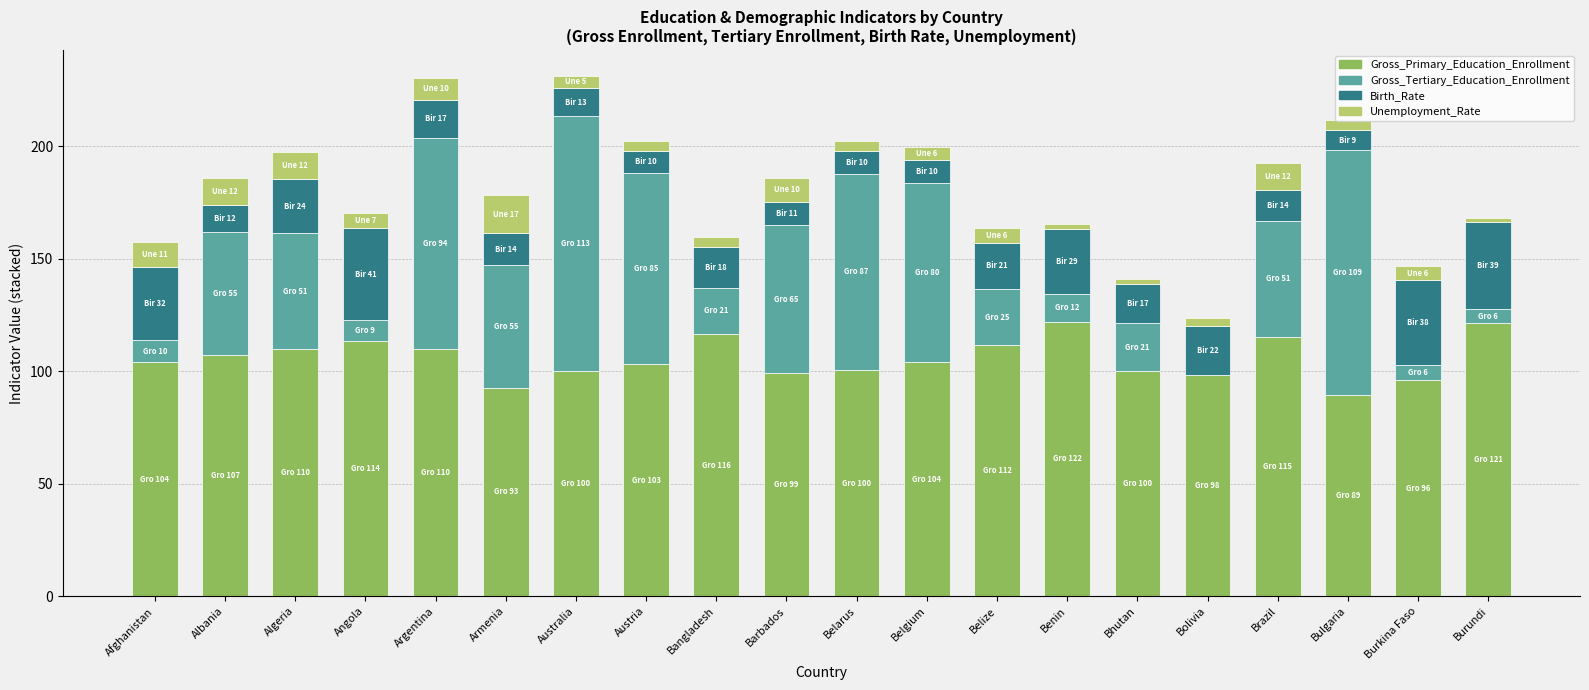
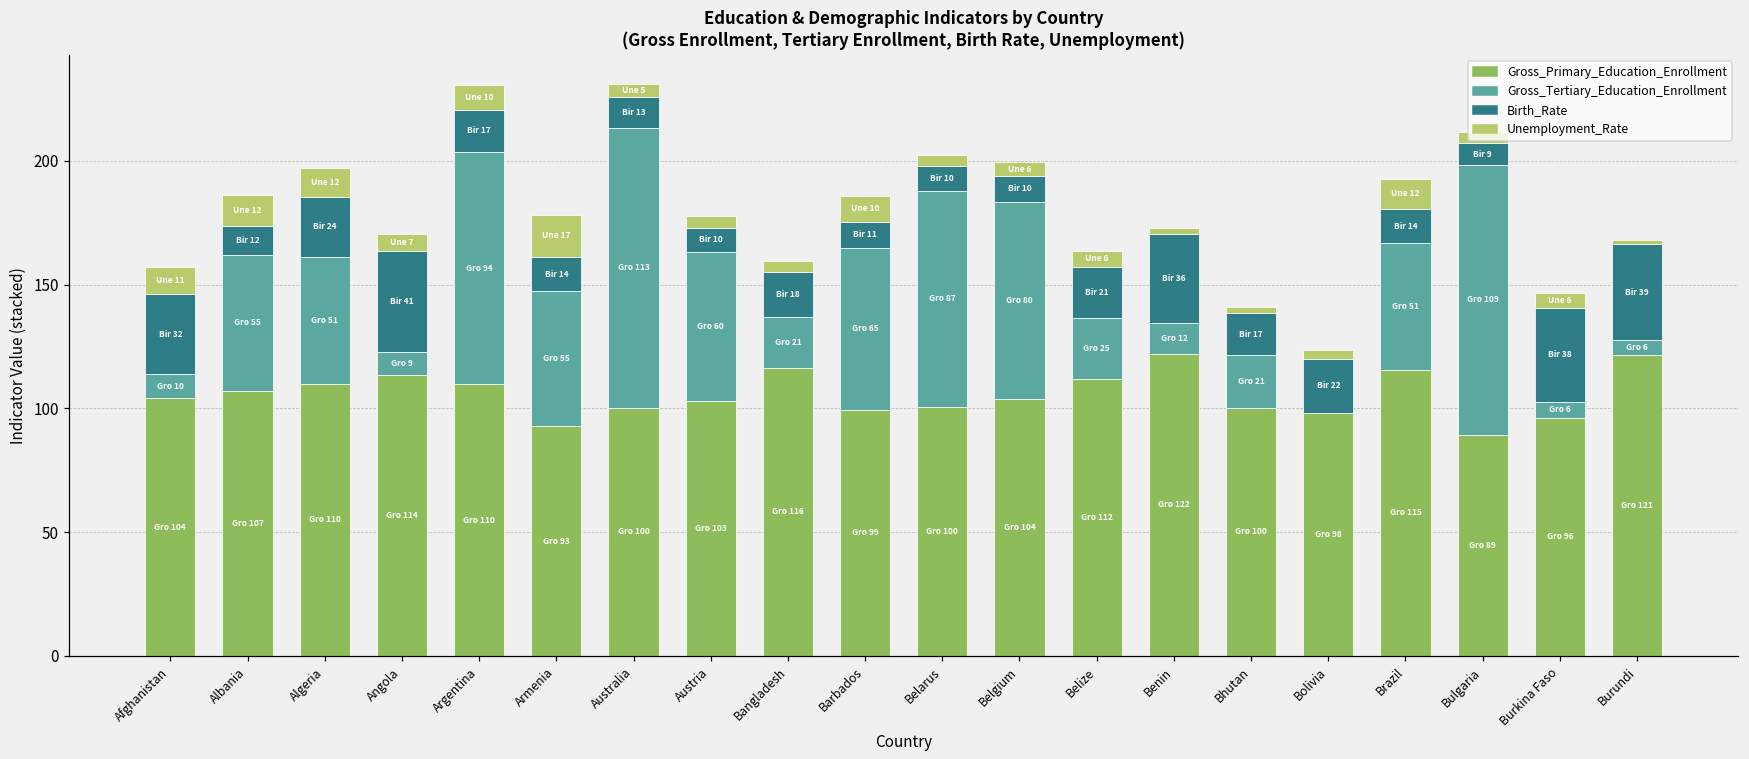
  {
    "Gross_Tertiary_Education_Enrollment": {
      "Afghanistan": 10,
      "Albania": 55,
      "Algeria": 51,
      "Angola": 9,
      "Argentina": 94,
      "Armenia": 55,
      "Australia": 113,
-     "Austria": 85,
+     "Austria": 60,
      "Bangladesh": 21,
      "Barbados": 65,
      "Belarus": 87,
      "Belgium": 80,
      "Belize": 25,
      "Benin": 12,
      "Bhutan": 21,
      "Brazil": 51,
      "Bulgaria": 109,
      "Burkina Faso": 6,
      "Burundi": 6
    },
    "Birth_Rate": {
      "Afghanistan": 32,
      "Albania": 12,
      "Algeria": 24,
      "Angola": 41,
      "Argentina": 17,
      "Armenia": 14,
      "Australia": 13,
      "Austria": 10,
      "Bangladesh": 18,
      "Barbados": 11,
      "Belarus": 10,
      "Belgium": 10,
      "Belize": 21,
-     "Benin": 29,
+     "Benin": 36,
      "Bhutan": 17,
      "Bolivia": 22,
      "Brazil": 14,
      "Bulgaria": 9,
      "Burkina Faso": 38,
      "Burundi": 39
    }
  }
